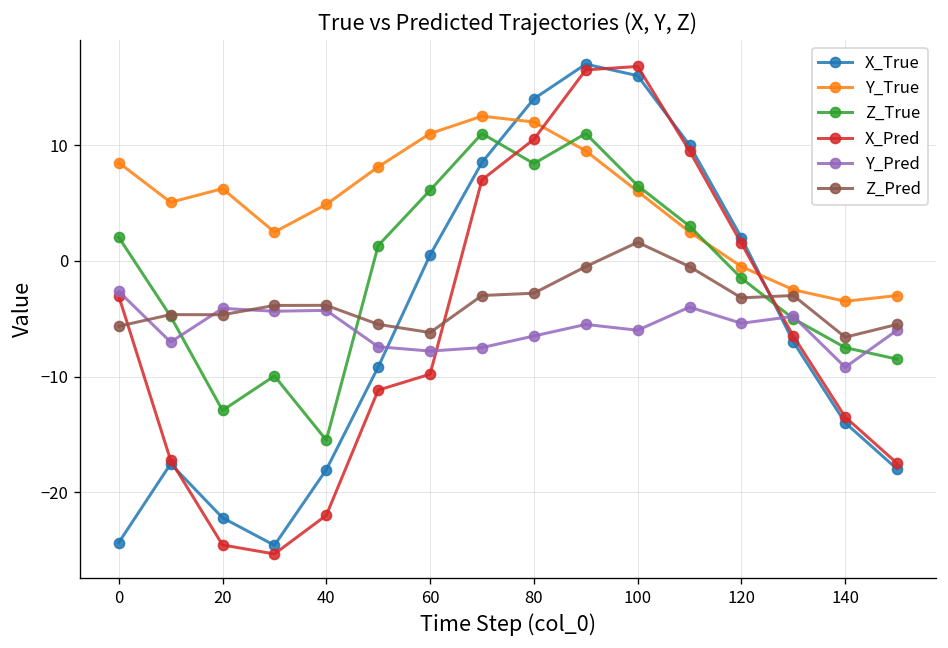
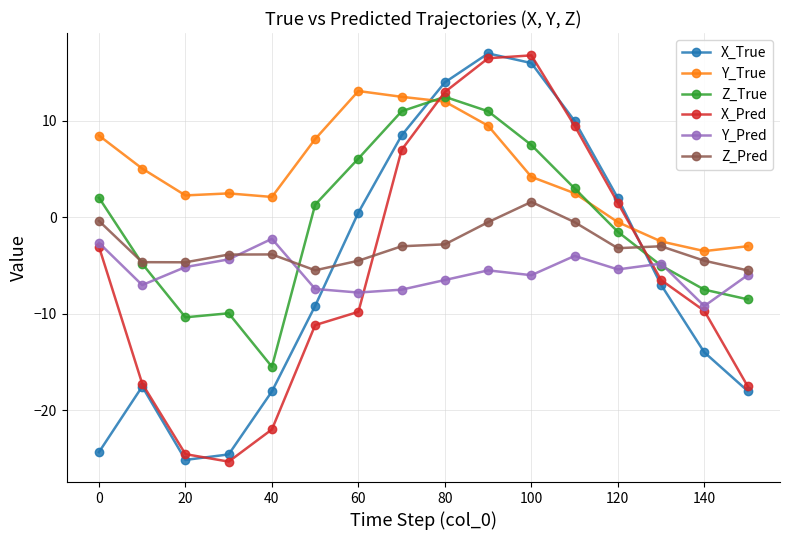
  {
    "X_True": {
      "0": -24,
-     "20": -22,
+     "20": -25,
      "40": -18,
      "60": 1,
      "80": 14,
      "100": 16,
      "120": 2,
      "140": -14
    },
    "Y_True": {
      "0": 8,
-     "20": 6,
-     "40": 5,
-     "60": 11,
+     "20": 2,
+     "40": 2,
+     "60": 13,
      "80": 12,
-     "100": 6,
+     "100": 4,
      "120": -1,
      "140": -4
    },
    "Z_True": {
      "0": 2,
-     "20": -13,
+     "20": -10,
      "40": -15,
      "60": 6,
-     "80": 8,
-     "100": 7,
+     "80": 13,
+     "100": 8,
      "120": -2,
      "140": -8
    },
    "X_Pred": {
      "0": -3,
      "20": -25,
      "40": -22,
      "60": -10,
-     "80": 11,
+     "80": 13,
      "100": 17,
      "120": 2,
-     "140": -14
+     "140": -10
    },
    "Y_Pred": {
      "0": -3,
-     "20": -4,
-     "40": -4,
+     "20": -5,
+     "40": -2,
      "60": -8,
      "80": -7,
      "100": -6,
      "120": -5,
      "140": -9
    },
    "Z_Pred": {
-     "0": -6,
+     "0": 0,
      "20": -5,
      "40": -4,
-     "60": -6,
+     "60": -5,
      "80": -3,
      "100": 2,
      "120": -3,
-     "140": -7
+     "140": -5
    }
  }
